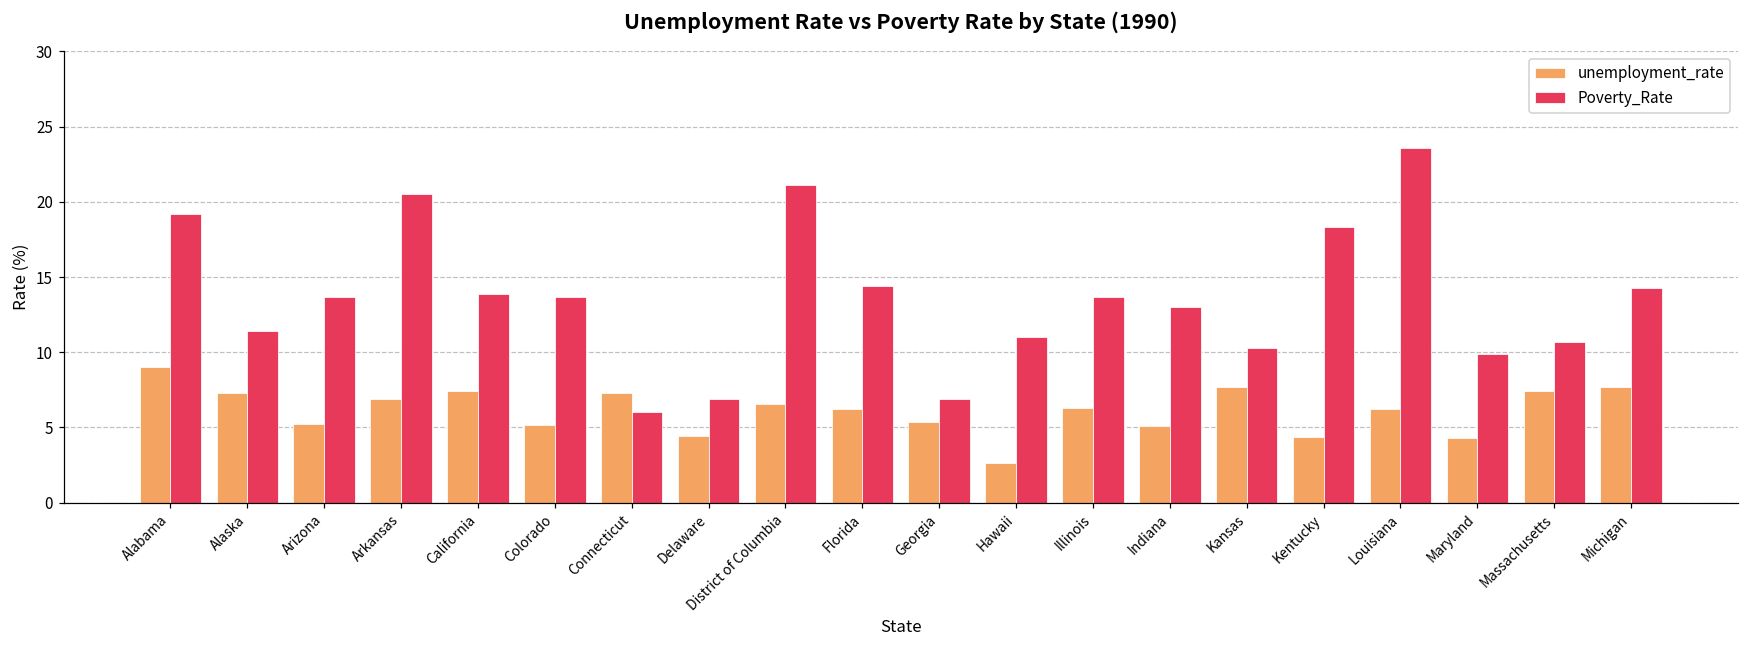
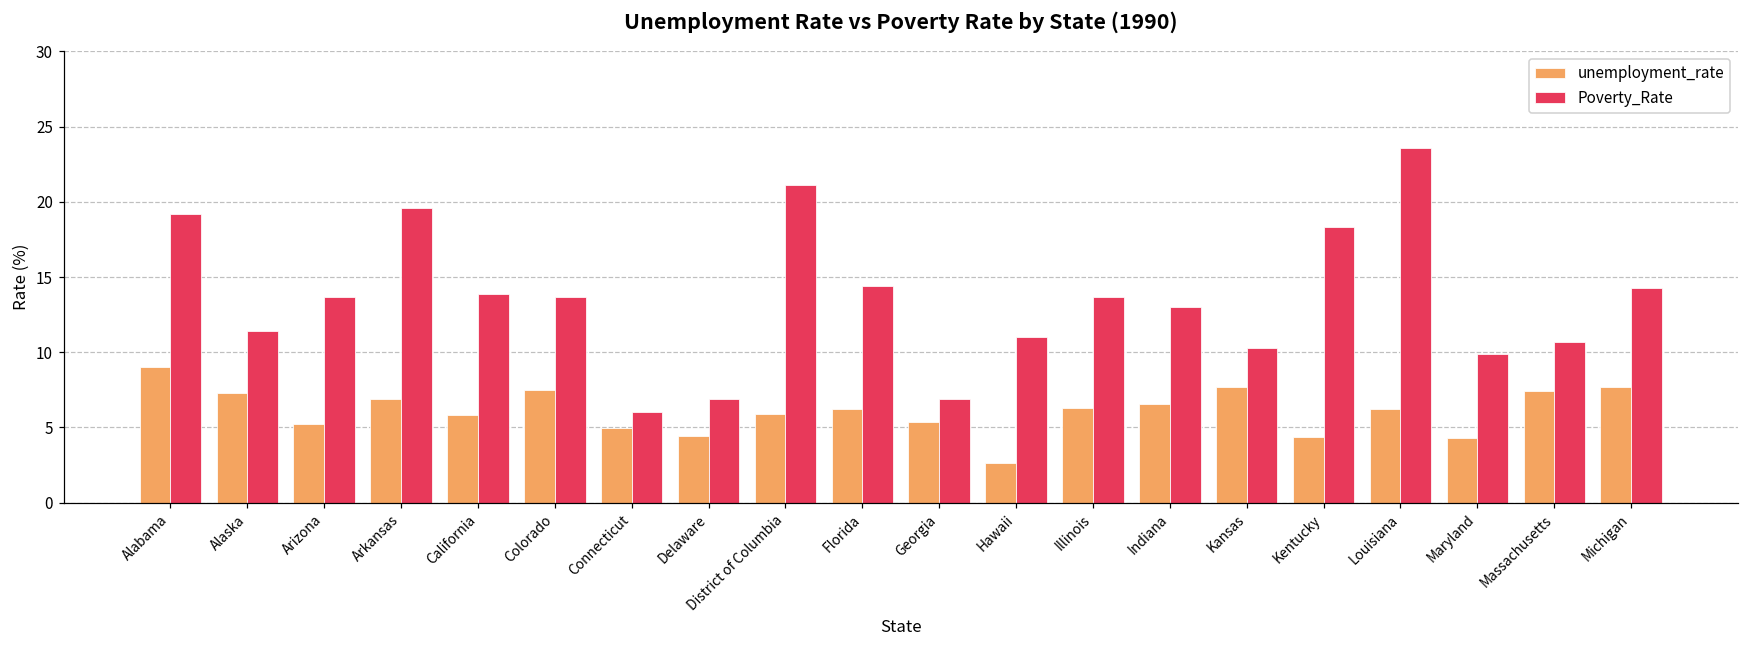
  {
    "unemployment_rate": {
      "Alabama": 9.0,
      "Alaska": 7.3,
      "Arizona": 5.2,
      "Arkansas": 6.9,
-     "California": 7.4,
-     "Colorado": 5.1,
-     "Connecticut": 7.3,
+     "California": 5.8,
+     "Colorado": 7.5,
+     "Connecticut": 4.9,
      "Delaware": 4.4,
-     "District of Columbia": 6.6,
+     "District of Columbia": 5.9,
      "Florida": 6.2,
      "Georgia": 5.4,
      "Hawaii": 2.6,
      "Illinois": 6.3,
-     "Indiana": 5.1,
+     "Indiana": 6.5,
      "Kansas": 7.7,
      "Kentucky": 4.4,
      "Louisiana": 6.2,
      "Maryland": 4.3,
      "Massachusetts": 7.4,
      "Michigan": 7.7
    },
    "Poverty_Rate": {
      "Alabama": 19.2,
      "Alaska": 11.4,
      "Arizona": 13.7,
-     "Arkansas": 20.5,
+     "Arkansas": 19.6,
      "California": 13.9,
      "Colorado": 13.7,
      "Connecticut": 6.0,
      "Delaware": 6.9,
      "District of Columbia": 21.1,
      "Florida": 14.4,
      "Georgia": 6.9,
      "Hawaii": 11.0,
      "Illinois": 13.7,
      "Indiana": 13.0,
      "Kansas": 10.3,
      "Kentucky": 18.3,
      "Louisiana": 23.6,
      "Maryland": 9.9,
      "Massachusetts": 10.7,
      "Michigan": 14.3
    }
  }
